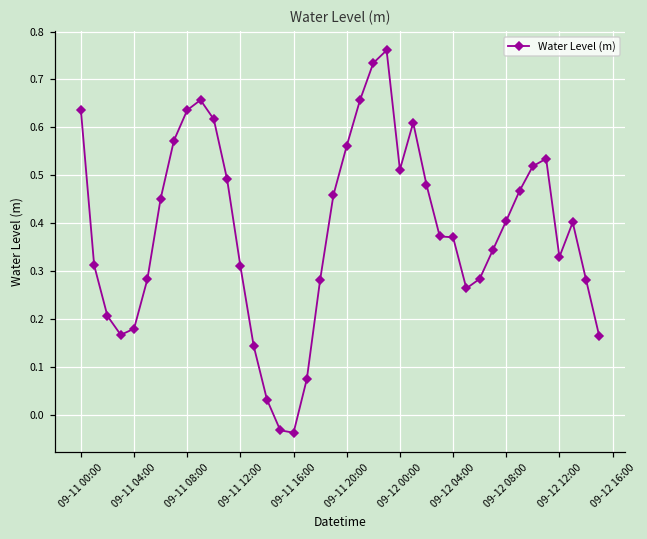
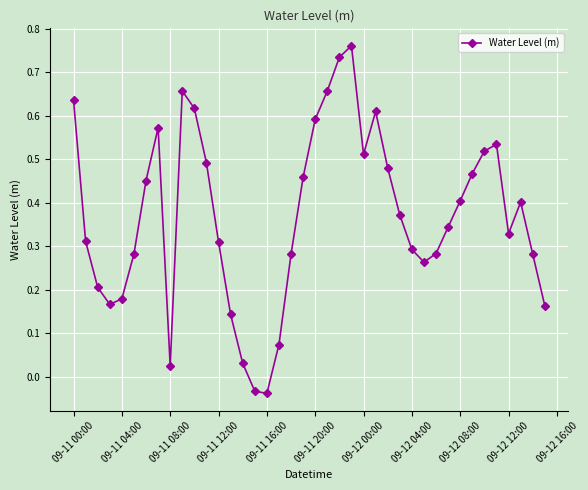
  {
    "09-11 00:00": 0.64,
    "09-11 04:00": 0.18,
-   "09-11 08:00": 0.64,
+   "09-11 08:00": 0.03,
    "09-11 12:00": 0.31,
    "09-11 16:00": -0.04,
-   "09-11 20:00": 0.56,
+   "09-11 20:00": 0.59,
    "09-12 00:00": 0.51,
-   "09-12 04:00": 0.37,
+   "09-12 04:00": 0.29,
    "09-12 08:00": 0.40,
    "09-12 12:00": 0.33
  }
